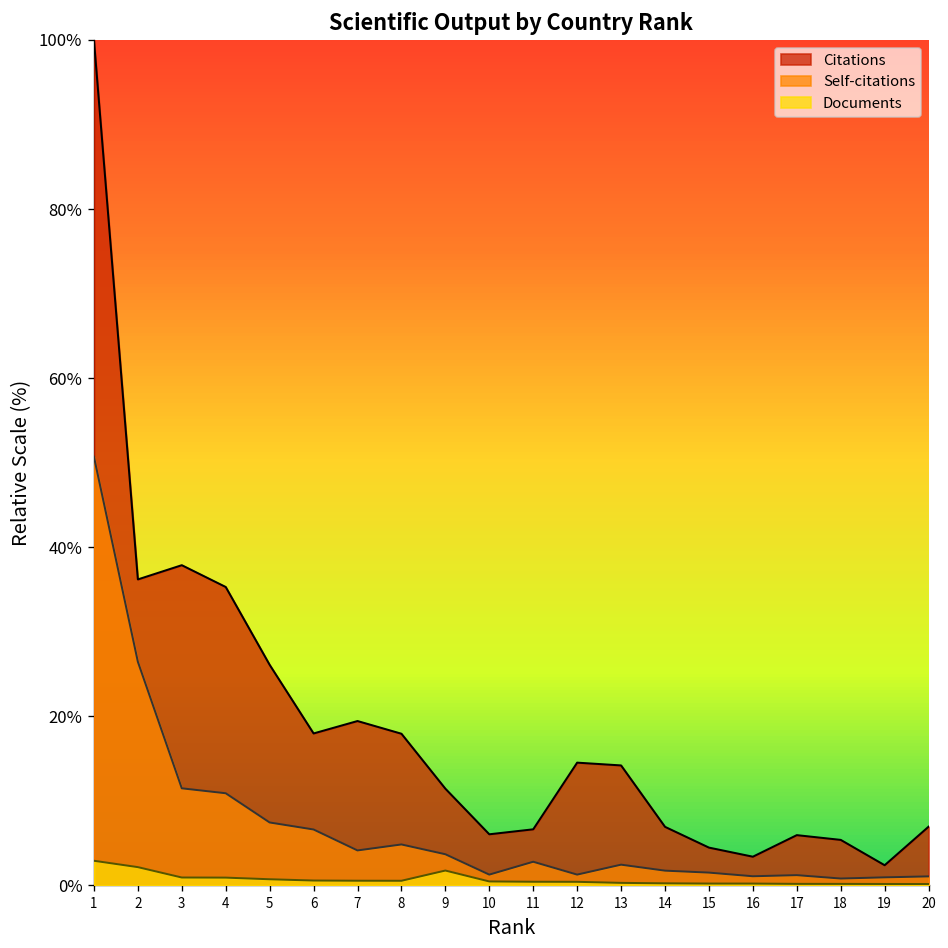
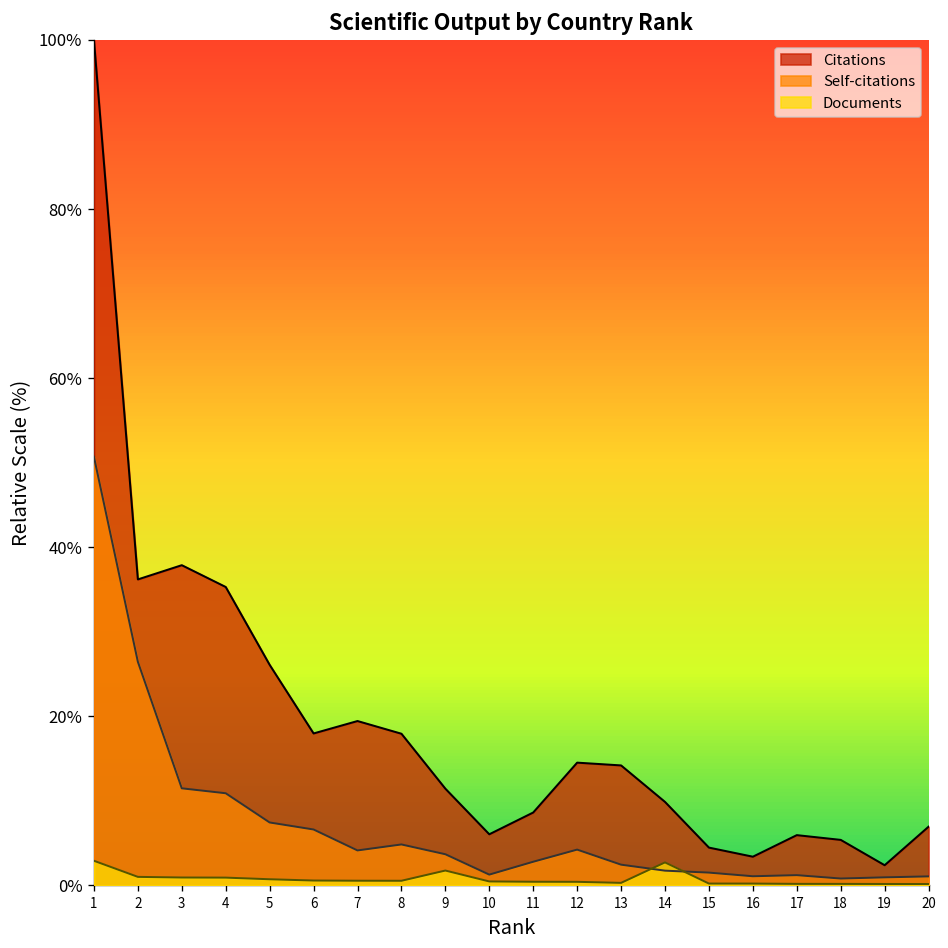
  {
    "Citations": {
      "1": "100%",
      "2": "36%",
      "3": "38%",
      "4": "35%",
      "5": "26%",
      "6": "18%",
      "7": "19%",
      "8": "18%",
      "9": "11%",
      "10": "6%",
-     "11": "7%",
+     "11": "9%",
      "12": "15%",
      "13": "14%",
-     "14": "7%",
+     "14": "10%",
      "15": "4%",
      "16": "3%",
      "17": "6%",
      "18": "5%",
      "19": "2%",
      "20": "7%"
    },
    "Self-citations": {
      "1": "51%",
      "2": "26%",
      "3": "11%",
      "4": "11%",
      "5": "7%",
      "6": "7%",
      "7": "4%",
      "8": "5%",
      "9": "4%",
      "10": "1%",
      "11": "3%",
-     "12": "1%",
+     "12": "4%",
      "13": "2%",
      "14": "2%",
      "15": "1%",
      "16": "1%",
      "17": "1%",
      "18": "1%",
      "19": "1%",
      "20": "1%"
    },
    "Documents": {
      "1": "3%",
-     "2": "2%",
+     "2": "1%",
      "3": "1%",
      "4": "1%",
      "5": "1%",
      "6": "1%",
      "7": "1%",
      "8": "1%",
      "9": "2%",
      "10": "0%",
      "11": "0%",
      "12": "0%",
      "13": "0%",
-     "14": "0%",
+     "14": "3%",
      "15": "0%",
      "16": "0%",
      "17": "0%",
      "18": "0%",
      "19": "0%",
      "20": "0%"
    }
  }
